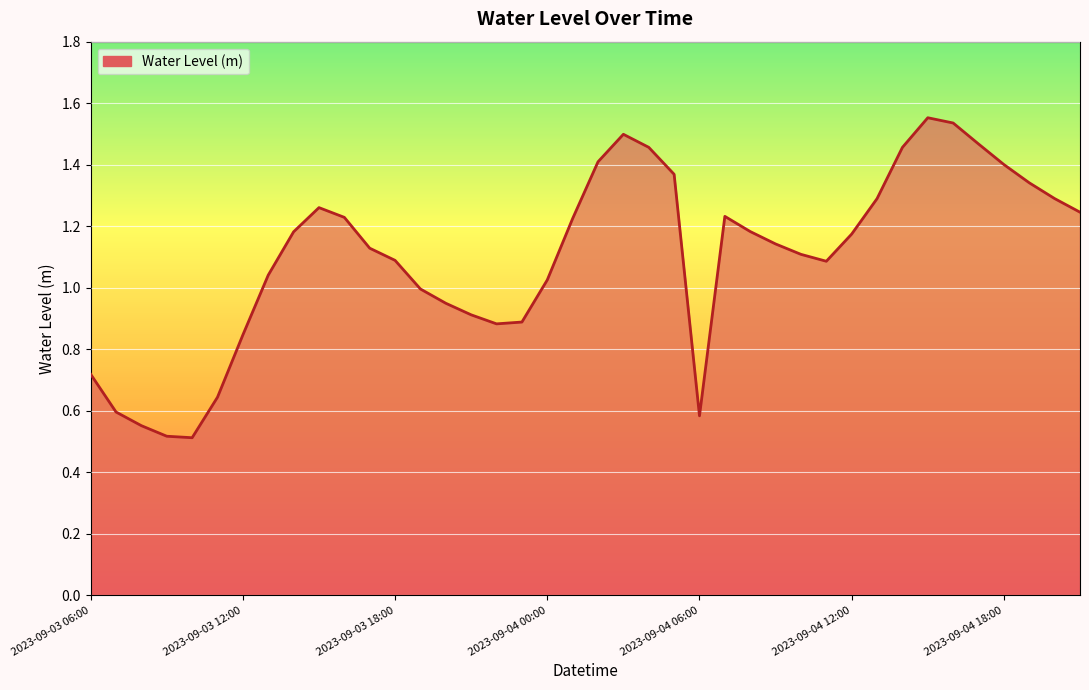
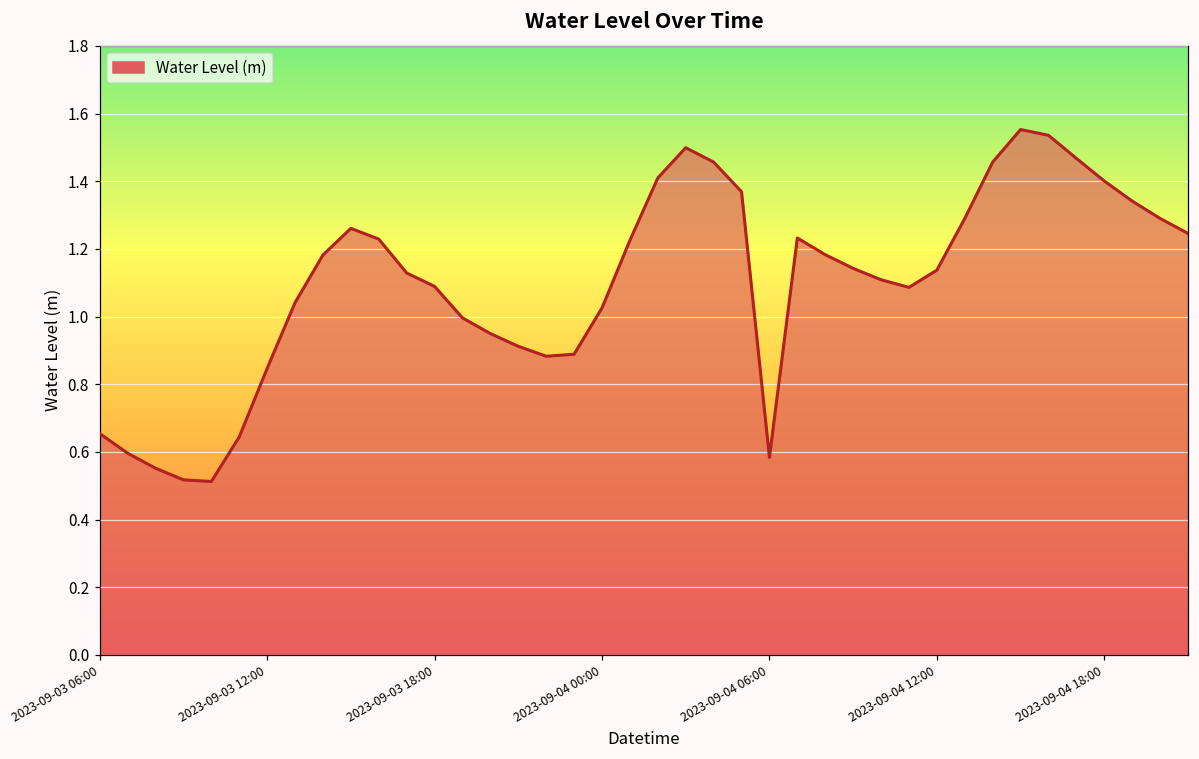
  {
-   "2023-09-03 06:00": 0.72,
+   "2023-09-03 06:00": 0.65,
    "2023-09-03 12:00": 0.85,
    "2023-09-03 18:00": 1.09,
    "2023-09-04 00:00": 1.03,
    "2023-09-04 06:00": 0.58,
-   "2023-09-04 12:00": 1.17,
+   "2023-09-04 12:00": 1.14,
    "2023-09-04 18:00": 1.40
  }
